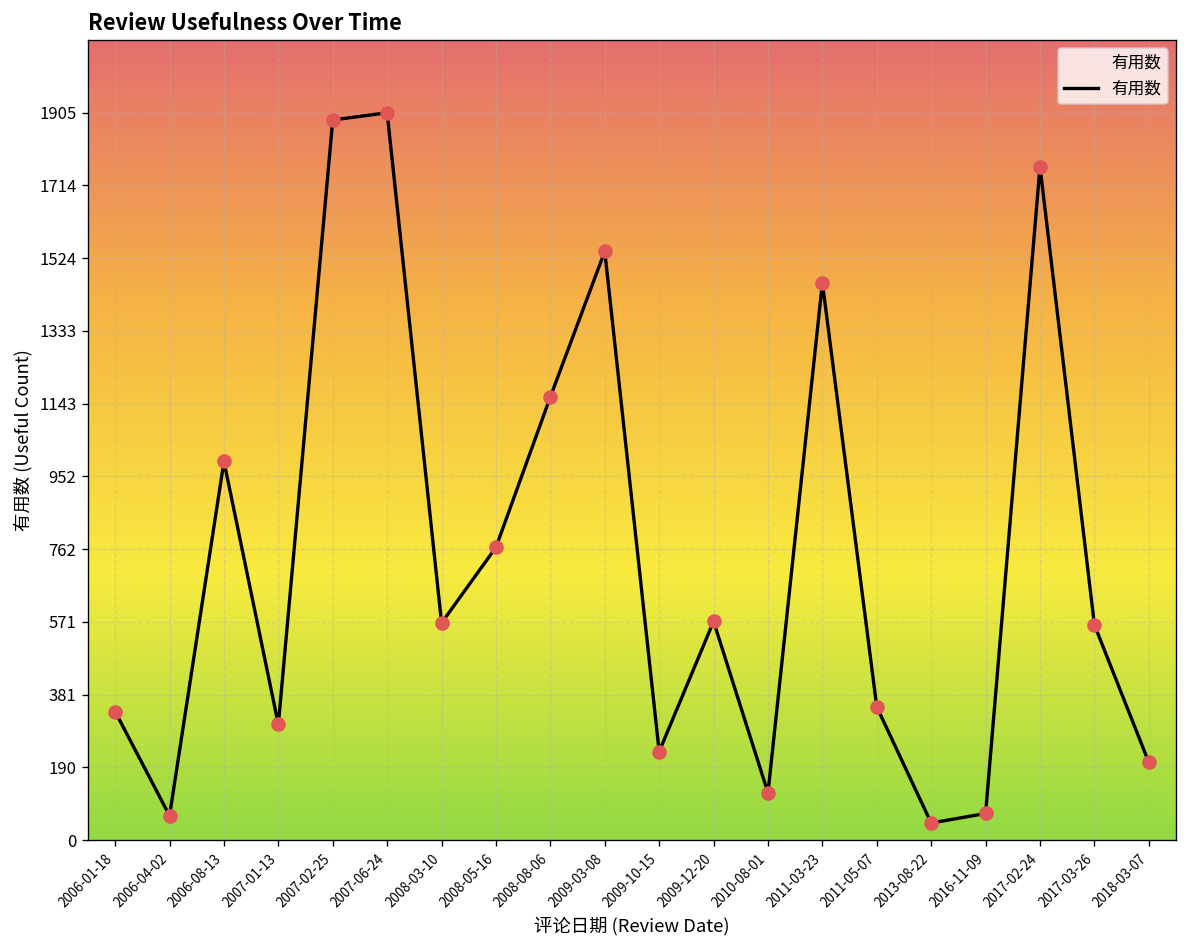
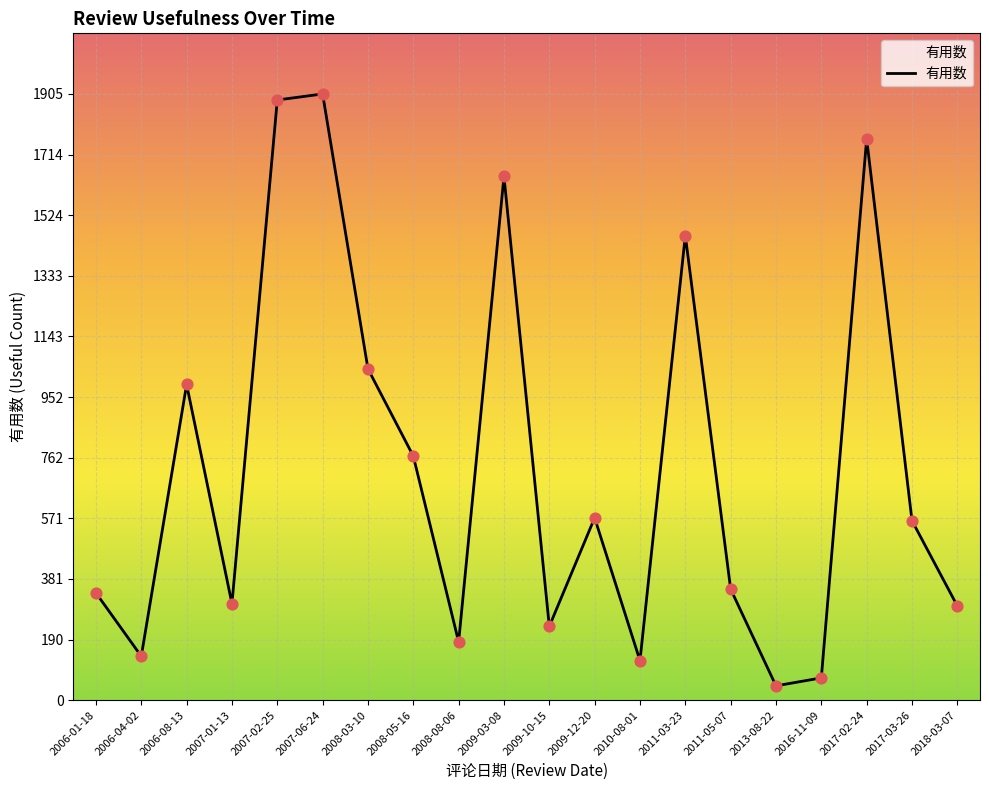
  {
    "2006-01-18": 340,
-   "2006-04-02": 60,
+   "2006-04-02": 140,
    "2006-08-13": 990,
    "2007-01-13": 300,
    "2007-02-25": 1890,
    "2007-06-24": 1910,
-   "2008-03-10": 570,
+   "2008-03-10": 1040,
    "2008-05-16": 770,
-   "2008-08-06": 1160,
-   "2009-03-08": 1540,
+   "2008-08-06": 180,
+   "2009-03-08": 1650,
    "2009-10-15": 230,
    "2009-12-20": 570,
    "2010-08-01": 120,
    "2011-03-23": 1460,
    "2011-05-07": 350,
    "2013-08-22": 50,
    "2016-11-09": 70,
    "2017-02-24": 1760,
    "2017-03-26": 560,
-   "2018-03-07": 200
+   "2018-03-07": 300
  }
